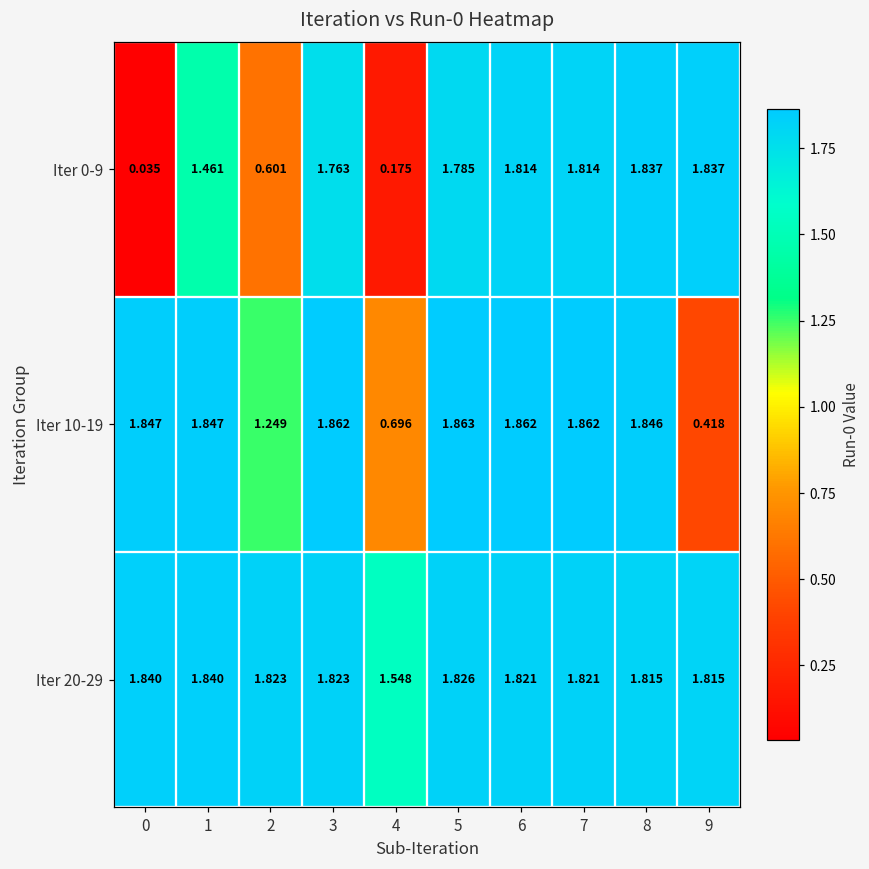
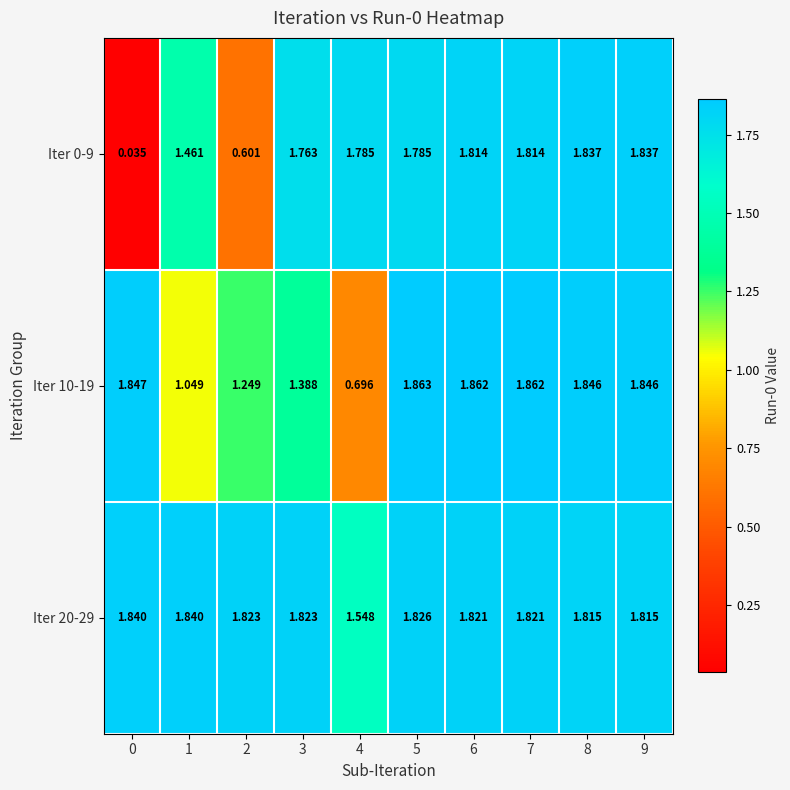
  {
    "Iter 0-9": {
      "0": 0.035,
      "1": 1.461,
      "2": 0.601,
      "3": 1.763,
-     "4": 0.175,
+     "4": 1.785,
      "5": 1.785,
      "6": 1.814,
      "7": 1.814,
      "8": 1.837,
      "9": 1.837
    },
    "Iter 10-19": {
      "0": 1.847,
-     "1": 1.847,
+     "1": 1.049,
      "2": 1.249,
-     "3": 1.862,
+     "3": 1.388,
      "4": 0.696,
      "5": 1.863,
      "6": 1.862,
      "7": 1.862,
      "8": 1.846,
-     "9": 0.418
+     "9": 1.846
    },
    "Iter 20-29": {
      "0": 1.840,
      "1": 1.840,
      "2": 1.823,
      "3": 1.823,
      "4": 1.548,
      "5": 1.826,
      "6": 1.821,
      "7": 1.821,
      "8": 1.815,
      "9": 1.815
    }
  }
